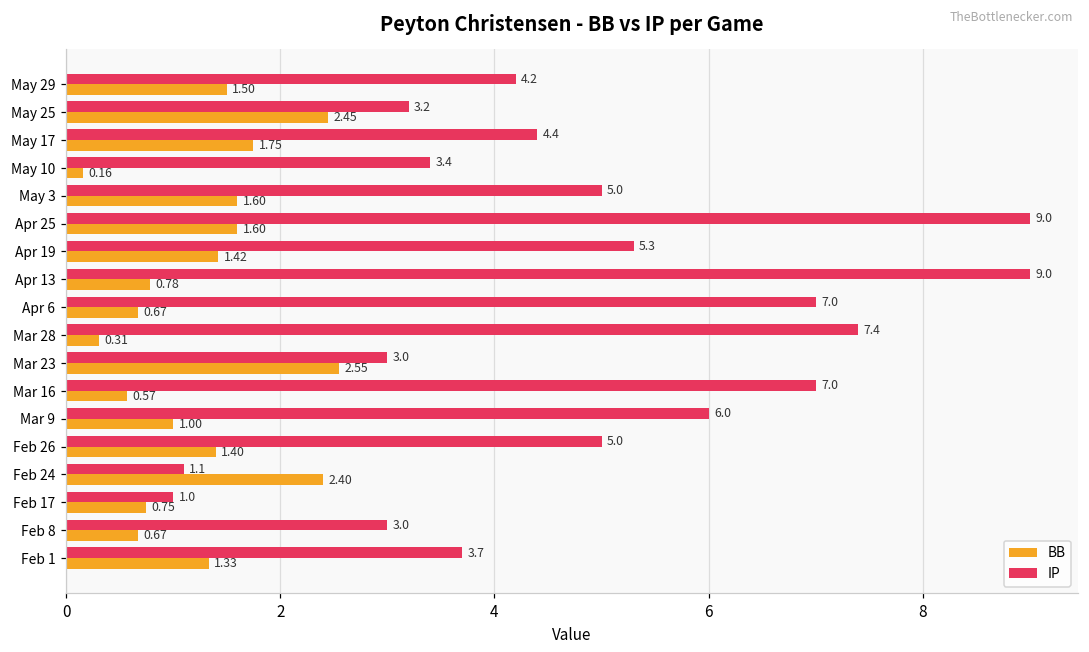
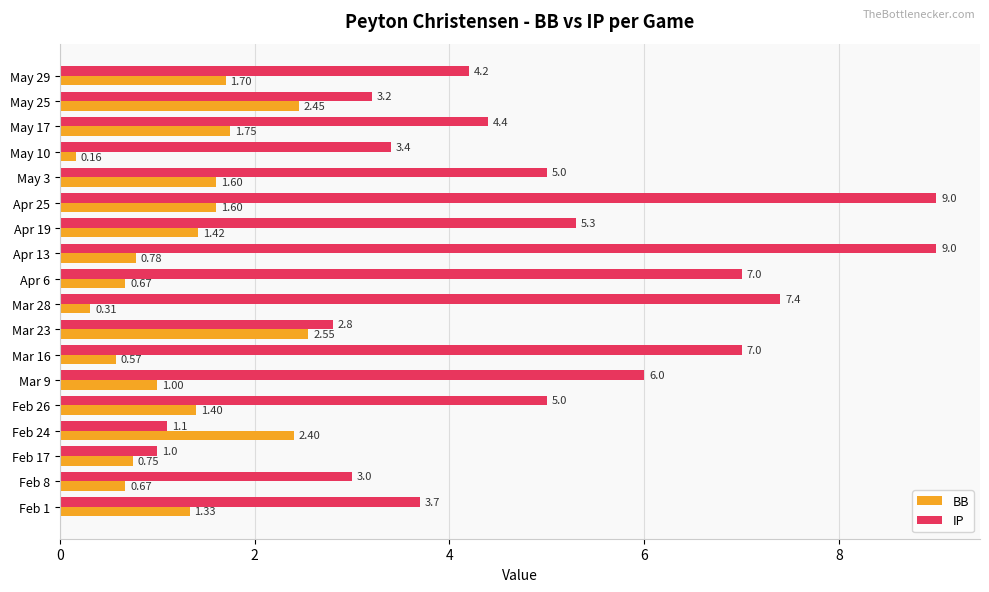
  {
    "BB": {
-     "May 29": 1.50,
+     "May 29": 1.70,
      "May 25": 2.45,
      "May 17": 1.75,
      "May 10": 0.16,
      "May 3": 1.60,
      "Apr 25": 1.60,
      "Apr 19": 1.42,
      "Apr 13": 0.78,
      "Apr 6": 0.67,
      "Mar 28": 0.31,
      "Mar 23": 2.55,
      "Mar 16": 0.57,
      "Mar 9": 1.00,
      "Feb 26": 1.40,
      "Feb 24": 2.40,
      "Feb 17": 0.75,
      "Feb 8": 0.67,
      "Feb 1": 1.33
    },
    "IP": {
      "May 29": 4.2,
      "May 25": 3.2,
      "May 17": 4.4,
      "May 10": 3.4,
      "May 3": 5.0,
      "Apr 25": 9.0,
      "Apr 19": 5.3,
      "Apr 13": 9.0,
      "Apr 6": 7.0,
      "Mar 28": 7.4,
-     "Mar 23": 3.0,
+     "Mar 23": 2.8,
      "Mar 16": 7.0,
      "Mar 9": 6.0,
      "Feb 26": 5.0,
      "Feb 24": 1.1,
      "Feb 17": 1.0,
      "Feb 8": 3.0,
      "Feb 1": 3.7
    }
  }
